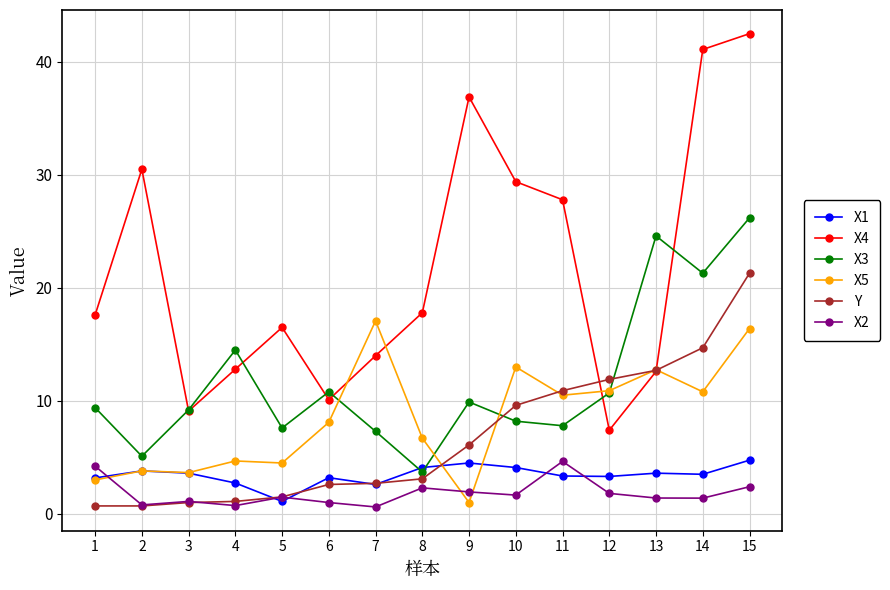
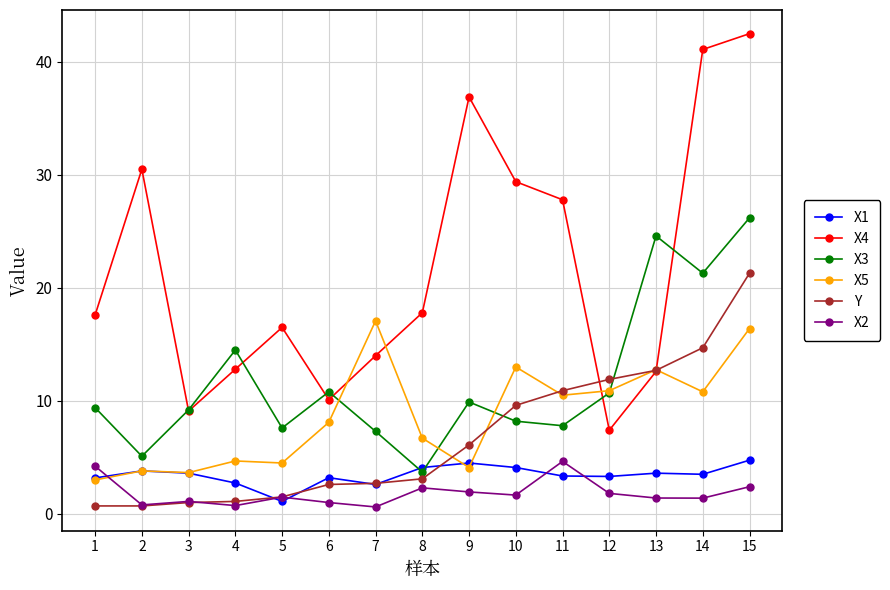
  {
    "X1": {
      "4": 2.7,
      "5": 1.1,
      "6": 3.2,
      "8": 4.1,
      "9": 4.5,
      "10": 4.1,
      "11": 3.4,
      "12": 3.3,
      "13": 3.6,
      "14": 3.5,
      "15": 4.8
    },
    "X4": {
      "1": 17.6,
      "2": 30.5,
      "4": 12.8,
      "5": 16.5,
      "6": 10.1,
      "7": 14.0,
      "8": 17.8,
      "9": 36.9,
      "10": 29.4,
      "11": 27.8,
      "12": 7.4,
      "14": 41.1,
      "15": 42.5
    },
    "X3": {
      "1": 9.4,
      "2": 5.1,
      "4": 14.5,
      "5": 7.6,
      "6": 10.8,
      "7": 7.3,
      "8": 3.7,
      "9": 9.9,
      "10": 8.2,
      "11": 7.8,
      "13": 24.6,
      "14": 21.3,
      "15": 26.2
    },
    "X5": {
      "4": 4.7,
      "5": 4.5,
      "6": 8.1,
      "7": 17.1,
      "8": 6.7,
-     "9": 1.0,
+     "9": 4.1,
      "10": 13.0,
      "11": 10.5,
      "14": 10.8,
      "15": 16.4
    },
    "Y": {
      "1": 0.7,
      "4": 1.1,
      "6": 2.6,
      "8": 3.1,
      "9": 6.1,
      "10": 9.6,
      "11": 10.9,
      "12": 11.9,
      "14": 14.7,
      "15": 21.3
    },
    "X2": {
      "1": 4.2,
      "4": 0.7,
      "6": 1.0,
      "7": 0.6,
      "8": 2.3,
      "9": 1.9,
      "10": 1.7,
      "11": 4.6,
      "12": 1.8,
      "13": 1.4,
      "14": 1.4,
      "15": 2.4
    }
  }
